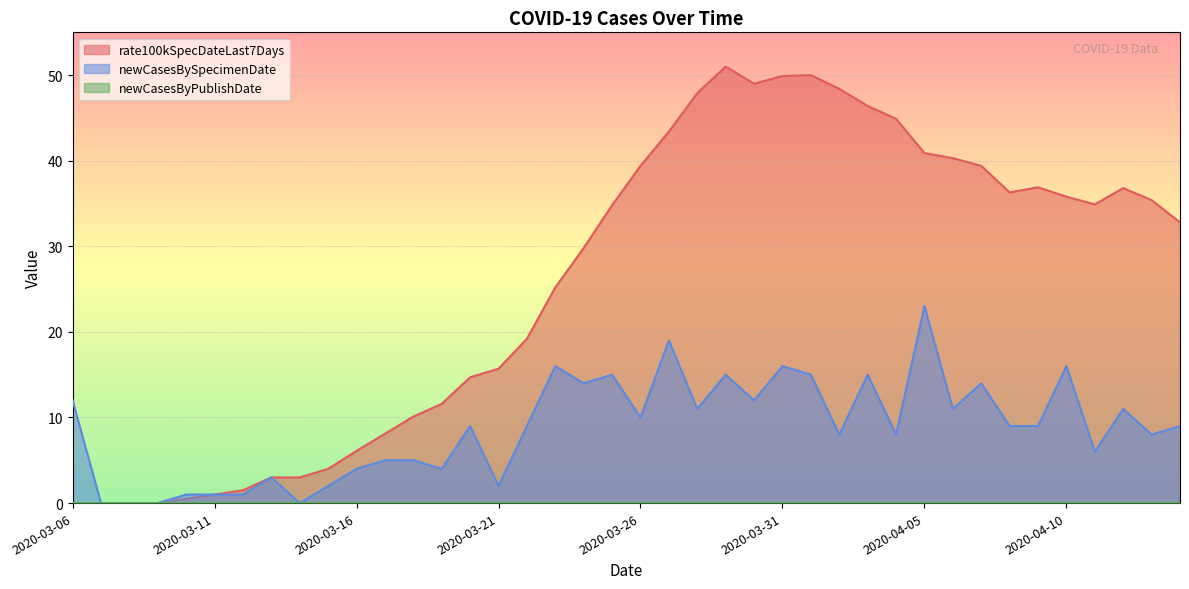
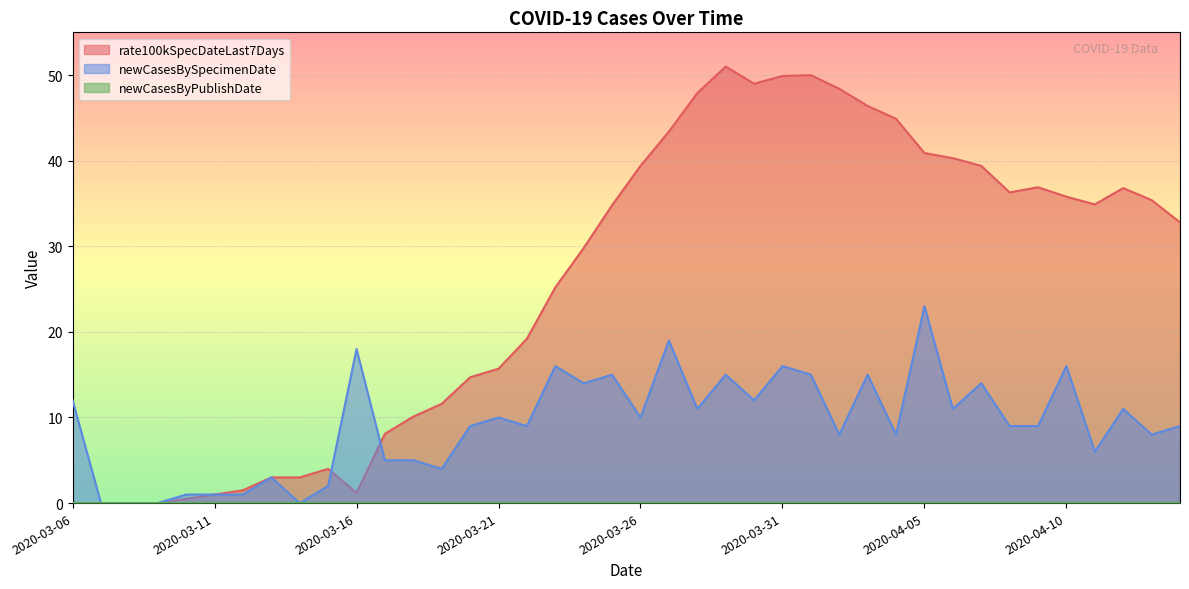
  {
    "rate100kSpecDateLast7Days": {
-     "2020-03-16": 6,
+     "2020-03-16": 1,
      "2020-03-21": 16,
      "2020-03-26": 39,
      "2020-03-31": 50,
      "2020-04-05": 41,
      "2020-04-10": 36
    },
    "newCasesBySpecimenDate": {
      "2020-03-06": 12,
-     "2020-03-16": 4,
-     "2020-03-21": 2,
+     "2020-03-16": 18,
+     "2020-03-21": 10,
      "2020-03-26": 10,
      "2020-03-31": 16,
      "2020-04-05": 23,
      "2020-04-10": 16
    },
    "newCasesByPublishDate": {
      "2020-03-11": 0,
      "2020-03-16": 0,
      "2020-03-21": 0,
      "2020-03-26": 0,
      "2020-03-31": 0,
      "2020-04-05": 0,
      "2020-04-10": 0
    }
  }
